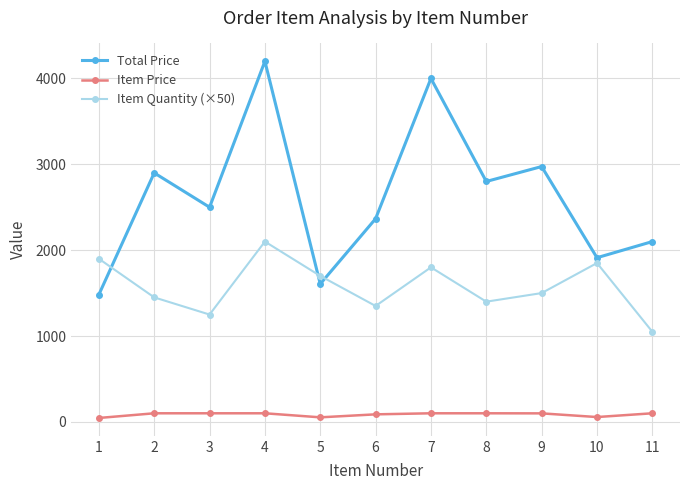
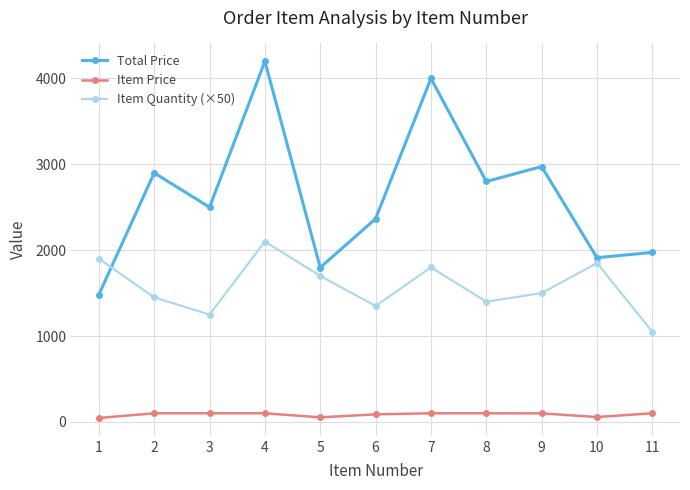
  {
    "Total Price": {
      "1": 1500,
      "2": 2900,
      "3": 2500,
      "4": 4200,
-     "5": 1600,
+     "5": 1800,
      "6": 2400,
      "7": 4000,
      "8": 2800,
      "9": 3000,
      "10": 1900,
-     "11": 2100
+     "11": 2000
    },
    "Item Price": {
      "1": 0,
      "2": 100,
      "3": 100,
      "4": 100,
      "5": 100,
      "6": 100,
      "7": 100,
      "8": 100,
      "9": 100,
      "10": 100,
      "11": 100
    },
    "Item Quantity (×50)": {
      "1": 1900,
      "2": 1500,
      "3": 1300,
      "4": 2100,
      "5": 1700,
      "6": 1400,
      "7": 1800,
      "8": 1400,
      "9": 1500,
      "10": 1900,
      "11": 1100
    }
  }
